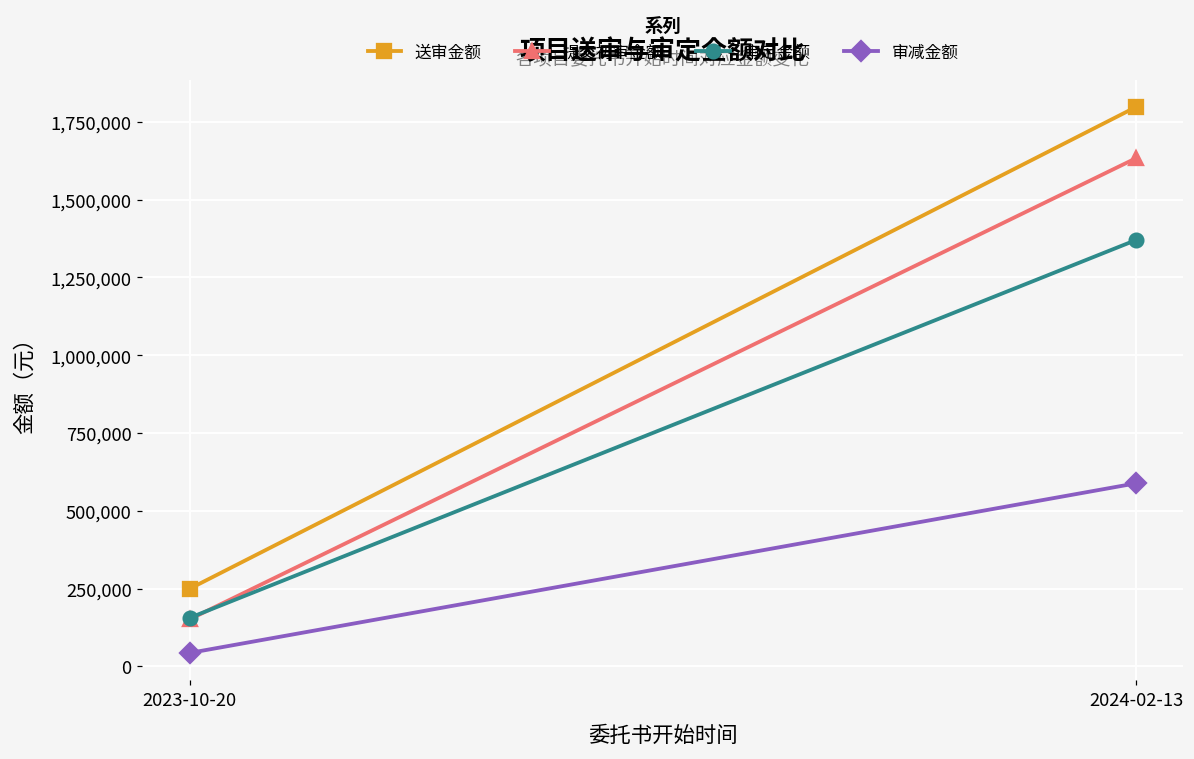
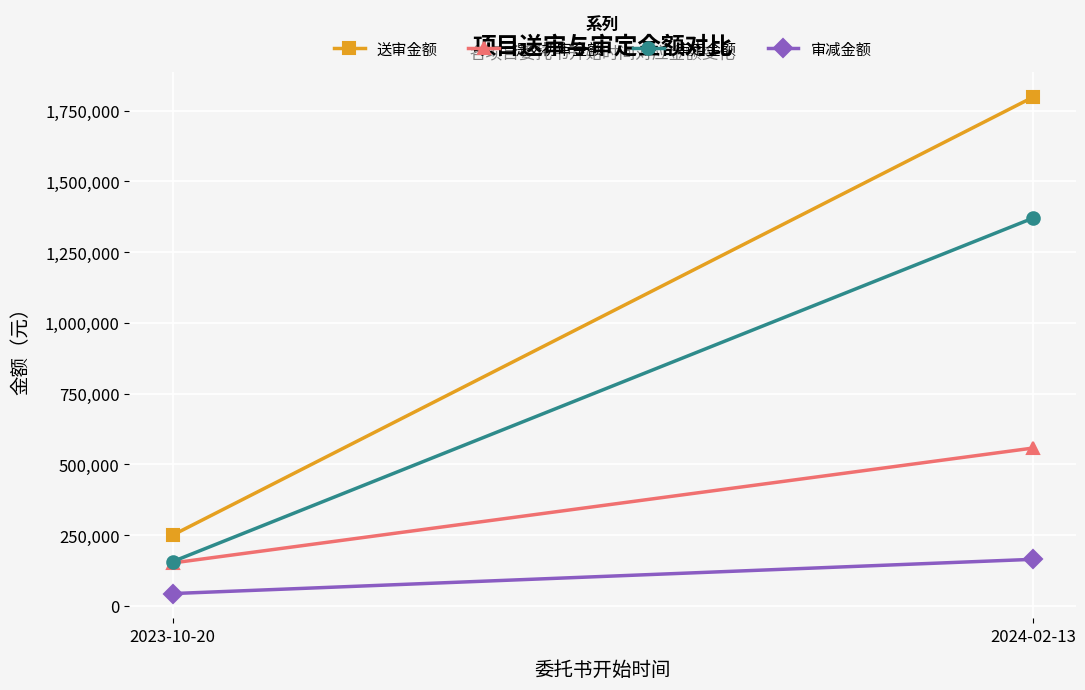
  {
    "送审金额": {
      "2023-10-20": "250,000",
      "2024-02-13": "1,800,000"
    },
    "提交初审金额": {
-     "2024-02-13": "1,630,000"
+     "2024-02-13": "560,000"
    },
    "审定金额": {
      "2024-02-13": "1,370,000"
    },
    "审减金额": {
      "2023-10-20": "40,000",
-     "2024-02-13": "590,000"
+     "2024-02-13": "160,000"
    }
  }
